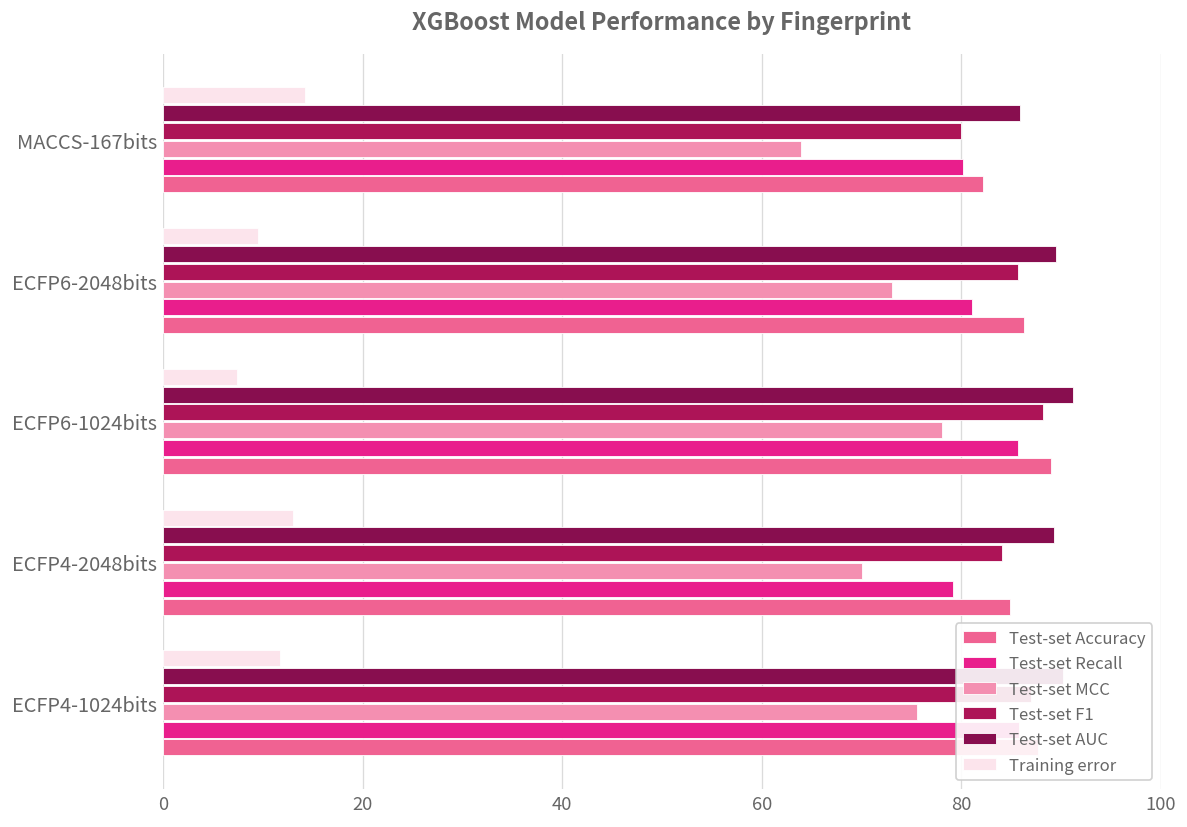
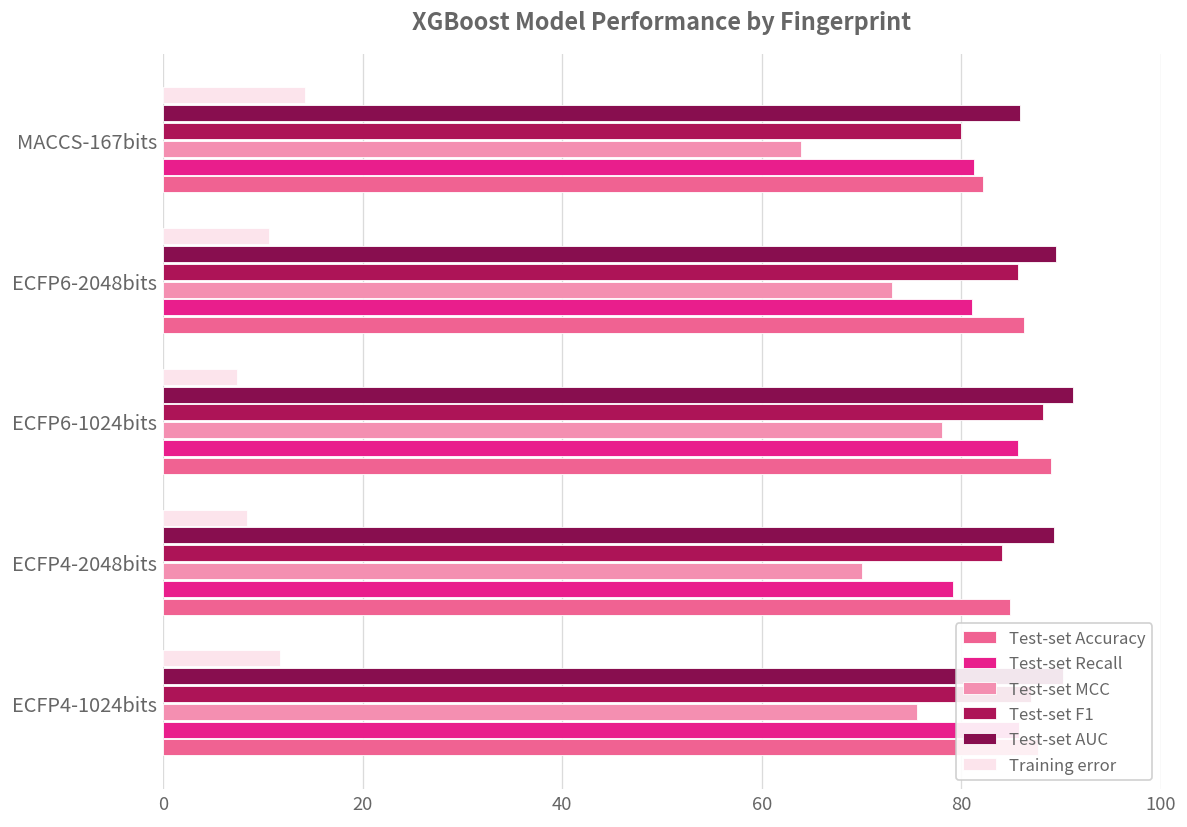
  {
    "Test-set Recall": {
-     "MACCS-167bits": 80,
+     "MACCS-167bits": 81,
      "ECFP6-2048bits": 81,
      "ECFP6-1024bits": 86,
      "ECFP4-2048bits": 79
    },
    "Training error": {
      "MACCS-167bits": 14,
-     "ECFP6-2048bits": 9,
+     "ECFP6-2048bits": 11,
      "ECFP6-1024bits": 7,
-     "ECFP4-2048bits": 13,
+     "ECFP4-2048bits": 8,
      "ECFP4-1024bits": 12
    }
  }
